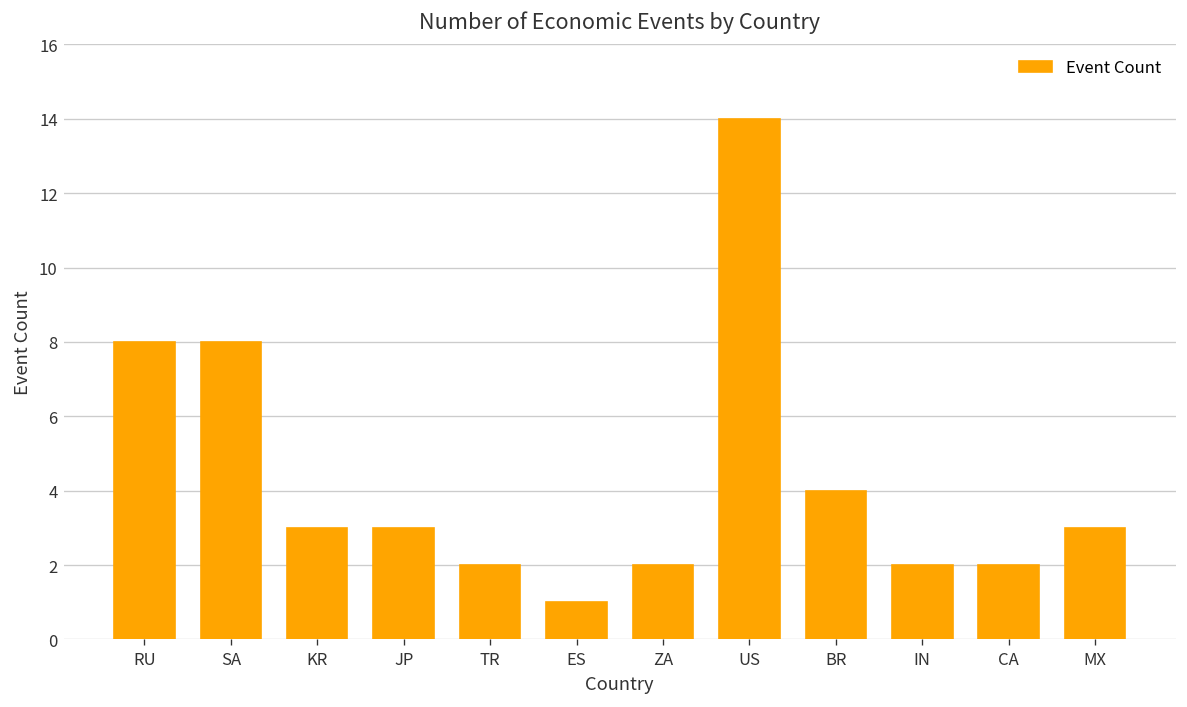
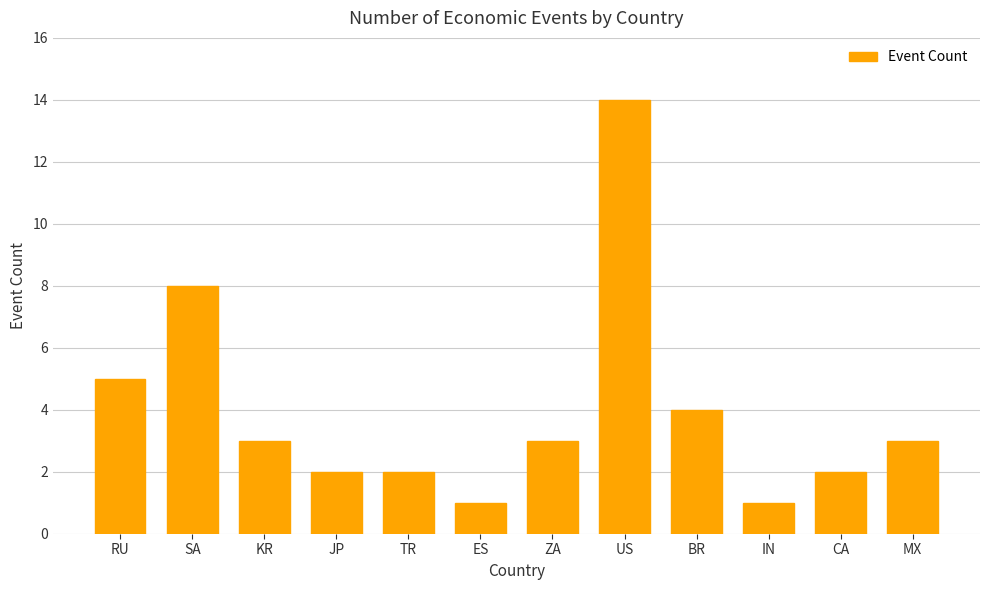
  {
-   "RU": 8,
+   "RU": 5,
    "SA": 8,
    "KR": 3,
-   "JP": 3,
+   "JP": 2,
    "TR": 2,
    "ES": 1,
-   "ZA": 2,
+   "ZA": 3,
    "US": 14,
    "BR": 4,
-   "IN": 2,
+   "IN": 1,
    "CA": 2,
    "MX": 3
  }
